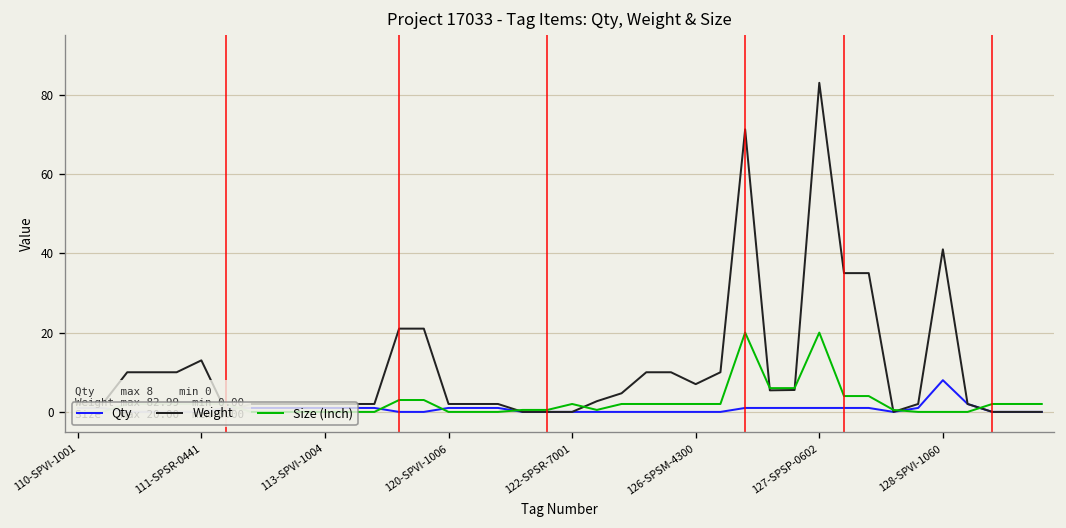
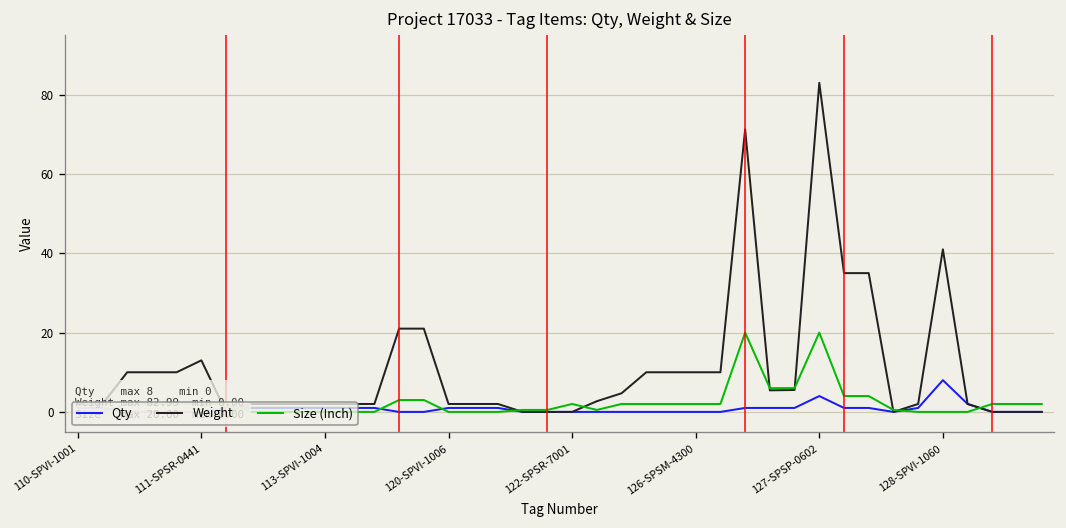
  {
    "Qty": {
      "120-SPVI-1006": 1,
      "126-SPSM-4300": 0,
-     "127-SPSP-0602": 1,
+     "127-SPSP-0602": 4,
      "128-SPVI-1060": 8
    },
    "Weight": {
      "111-SPSR-0441": 13,
      "120-SPVI-1006": 2,
-     "126-SPSM-4300": 7,
+     "126-SPSM-4300": 10,
      "127-SPSP-0602": 83,
      "128-SPVI-1060": 41
    },
    "Size (Inch)": {
      "120-SPVI-1006": 0,
      "122-SPSR-7001": 2,
      "126-SPSM-4300": 2,
      "127-SPSP-0602": 20,
      "128-SPVI-1060": 0
    }
  }
